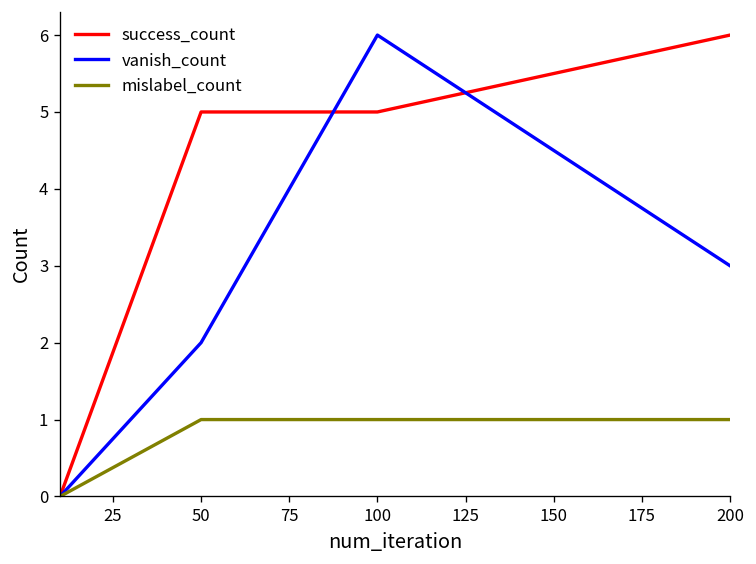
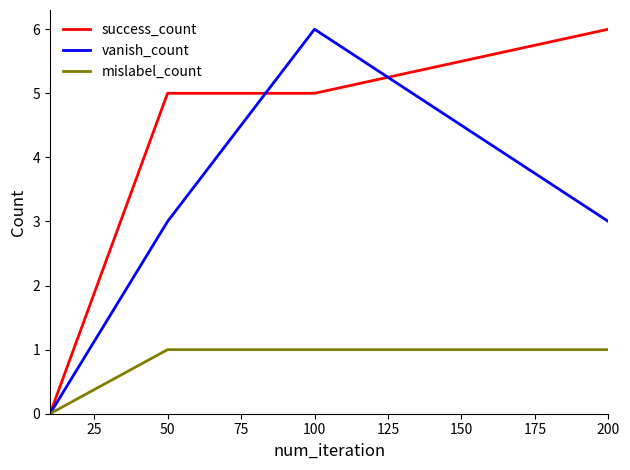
  {
    "success_count": {
      "50": 5,
      "100": 5,
      "200": 6
    },
    "vanish_count": {
-     "50": 2,
+     "50": 3,
      "100": 6,
      "200": 3
    },
    "mislabel_count": {
      "50": 1,
      "100": 1,
      "200": 1
    }
  }
